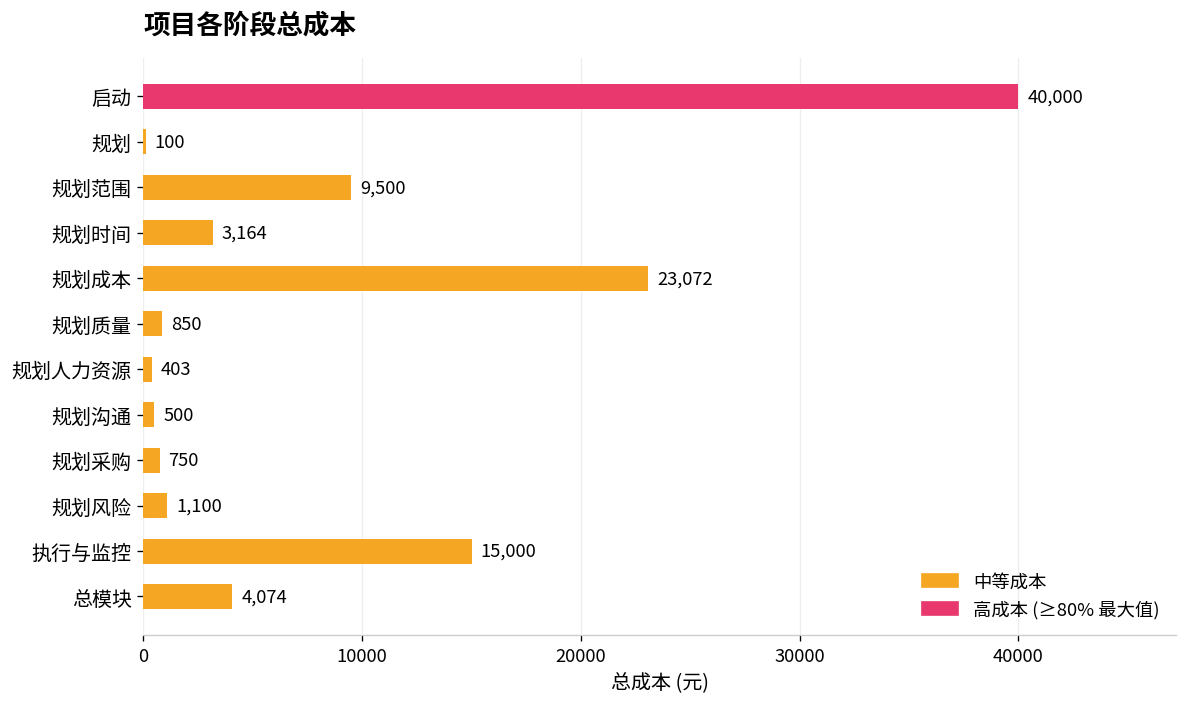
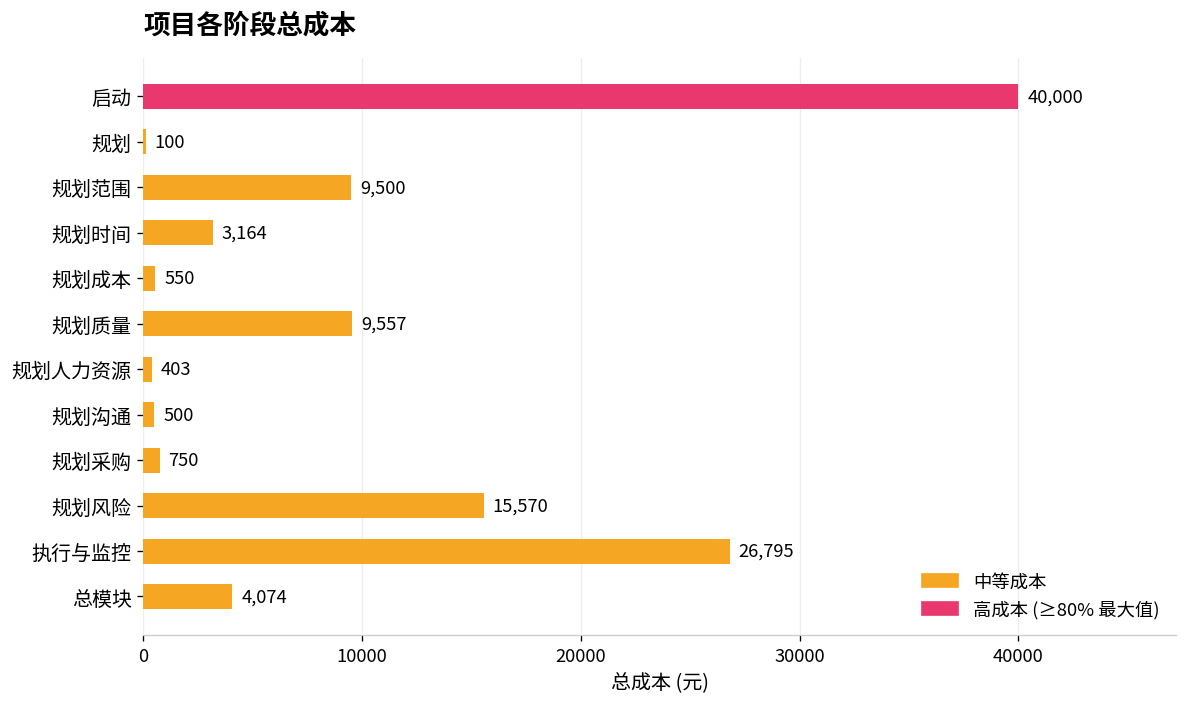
  {
    "启动": "40,000",
    "规划": "100",
    "规划范围": "9,500",
    "规划时间": "3,164",
-   "规划成本": "23,072",
-   "规划质量": "850",
+   "规划成本": "550",
+   "规划质量": "9,557",
    "规划人力资源": "403",
    "规划沟通": "500",
    "规划采购": "750",
-   "规划风险": "1,100",
-   "执行与监控": "15,000",
+   "规划风险": "15,570",
+   "执行与监控": "26,795",
    "总模块": "4,074"
  }
